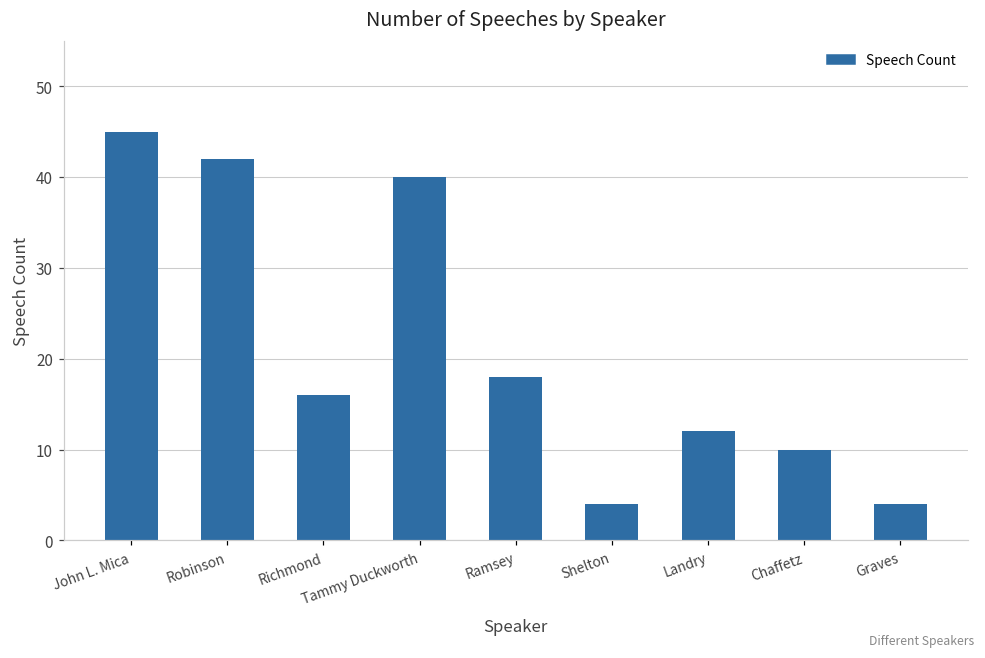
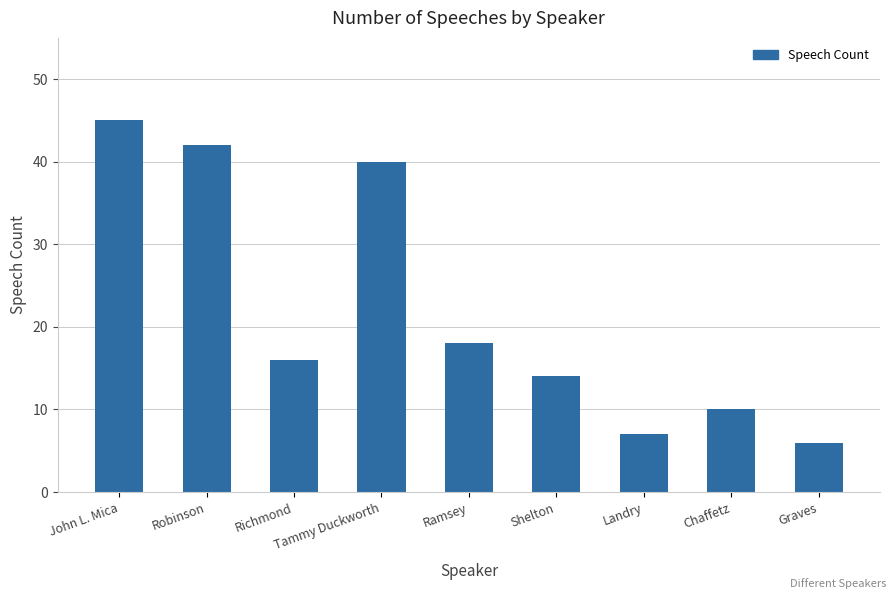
  {
    "John L. Mica": 45,
    "Robinson": 42,
    "Richmond": 16,
    "Tammy Duckworth": 40,
    "Ramsey": 18,
-   "Shelton": 4,
-   "Landry": 12,
+   "Shelton": 14,
+   "Landry": 7,
    "Chaffetz": 10,
-   "Graves": 4
+   "Graves": 6
  }
